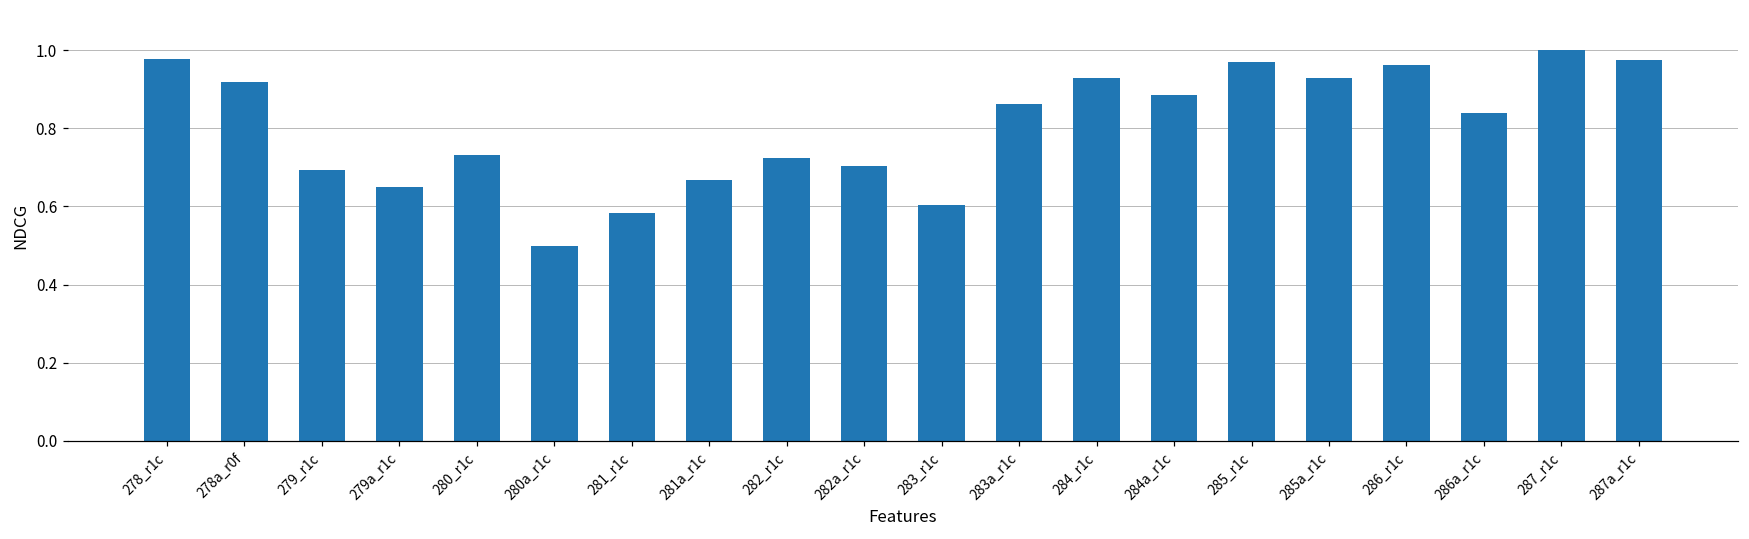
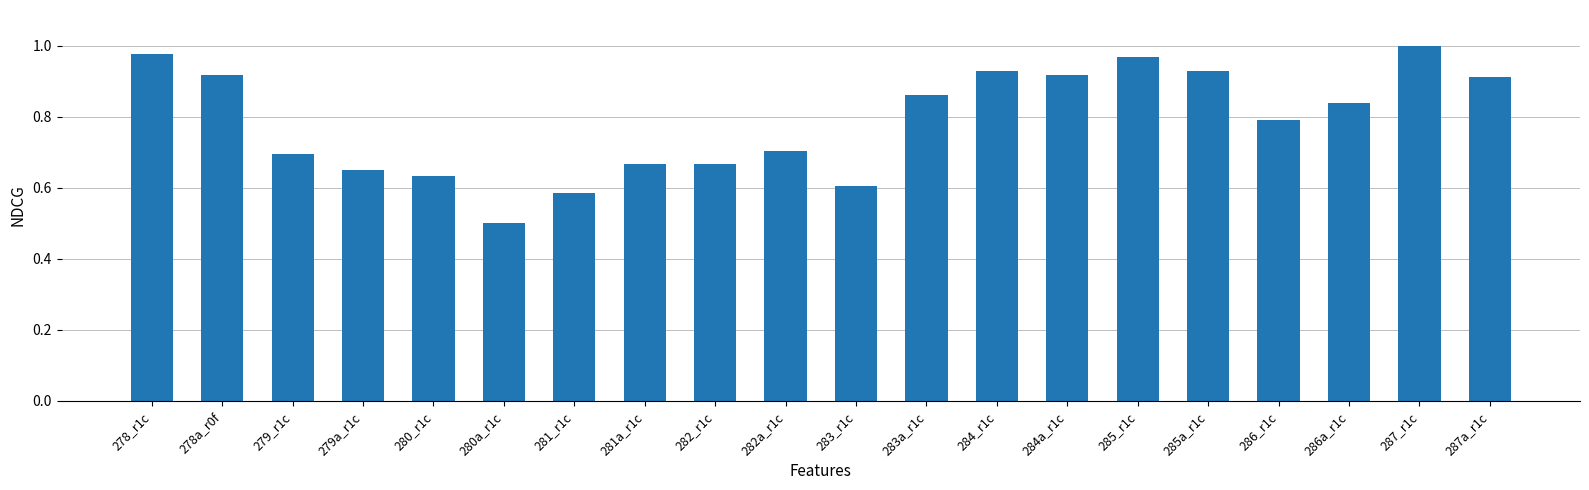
  {
    "278_r1c": 0.98,
    "278a_r0f": 0.92,
    "279_r1c": 0.69,
    "279a_r1c": 0.65,
-   "280_r1c": 0.73,
+   "280_r1c": 0.63,
    "280a_r1c": 0.50,
    "281_r1c": 0.58,
    "281a_r1c": 0.67,
-   "282_r1c": 0.72,
+   "282_r1c": 0.67,
    "282a_r1c": 0.70,
    "283_r1c": 0.60,
    "283a_r1c": 0.86,
    "284_r1c": 0.93,
-   "284a_r1c": 0.88,
+   "284a_r1c": 0.92,
    "285_r1c": 0.97,
    "285a_r1c": 0.93,
-   "286_r1c": 0.96,
+   "286_r1c": 0.79,
    "286a_r1c": 0.84,
    "287_r1c": 1.00,
-   "287a_r1c": 0.97
+   "287a_r1c": 0.91
  }
